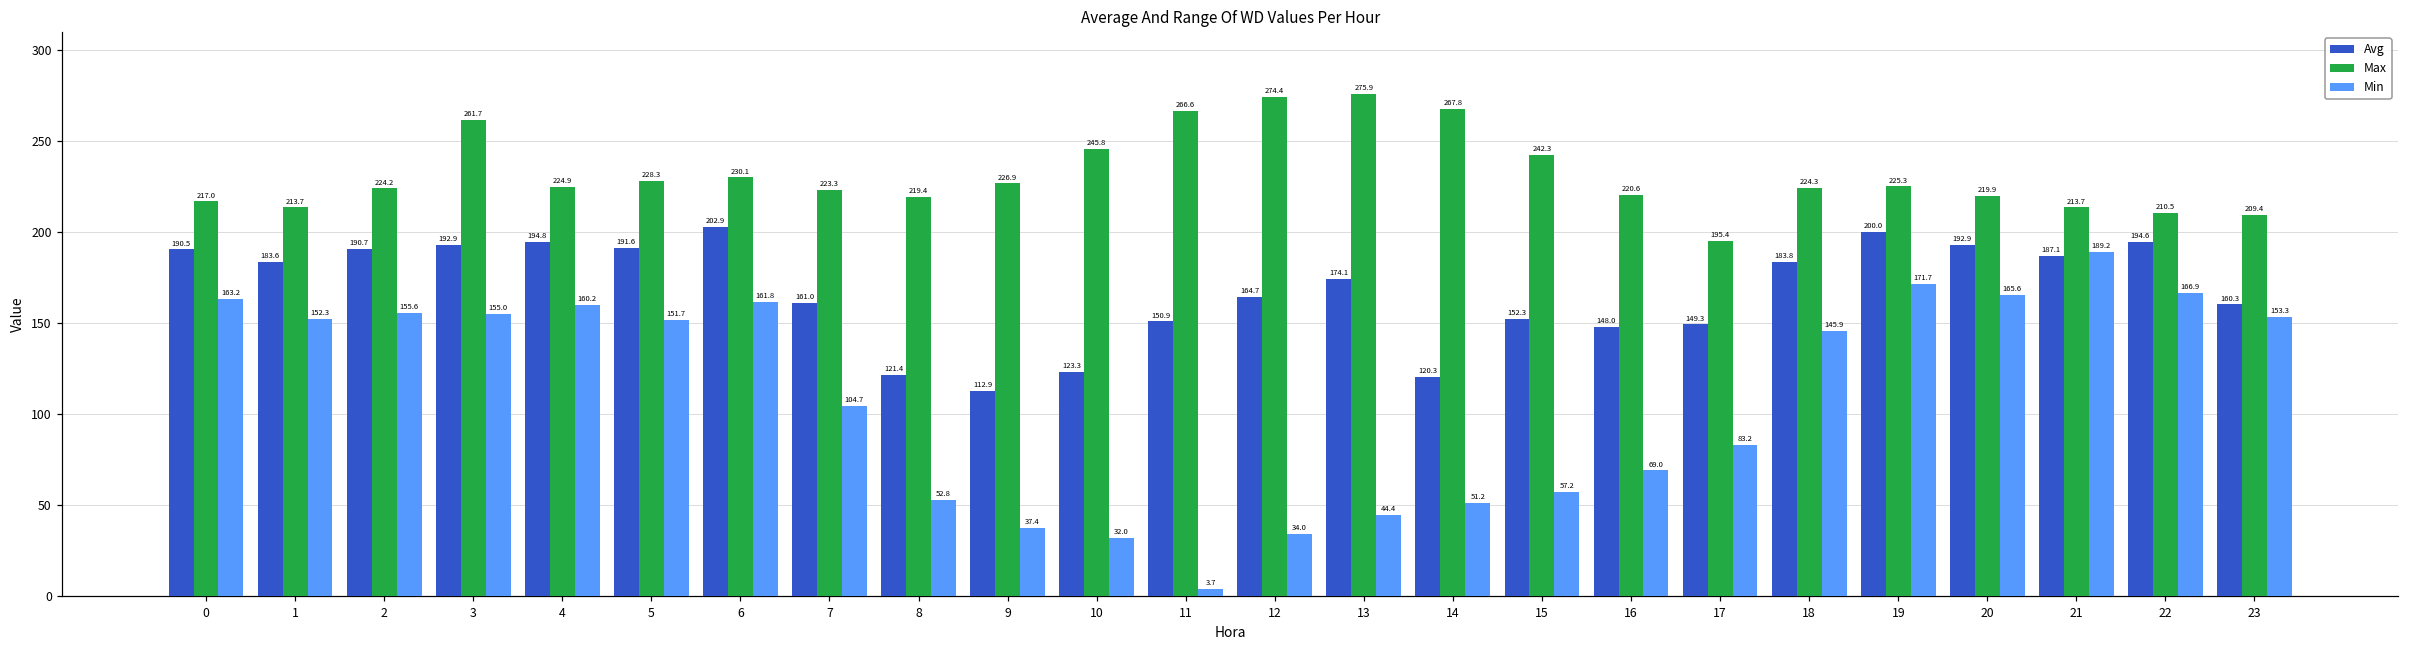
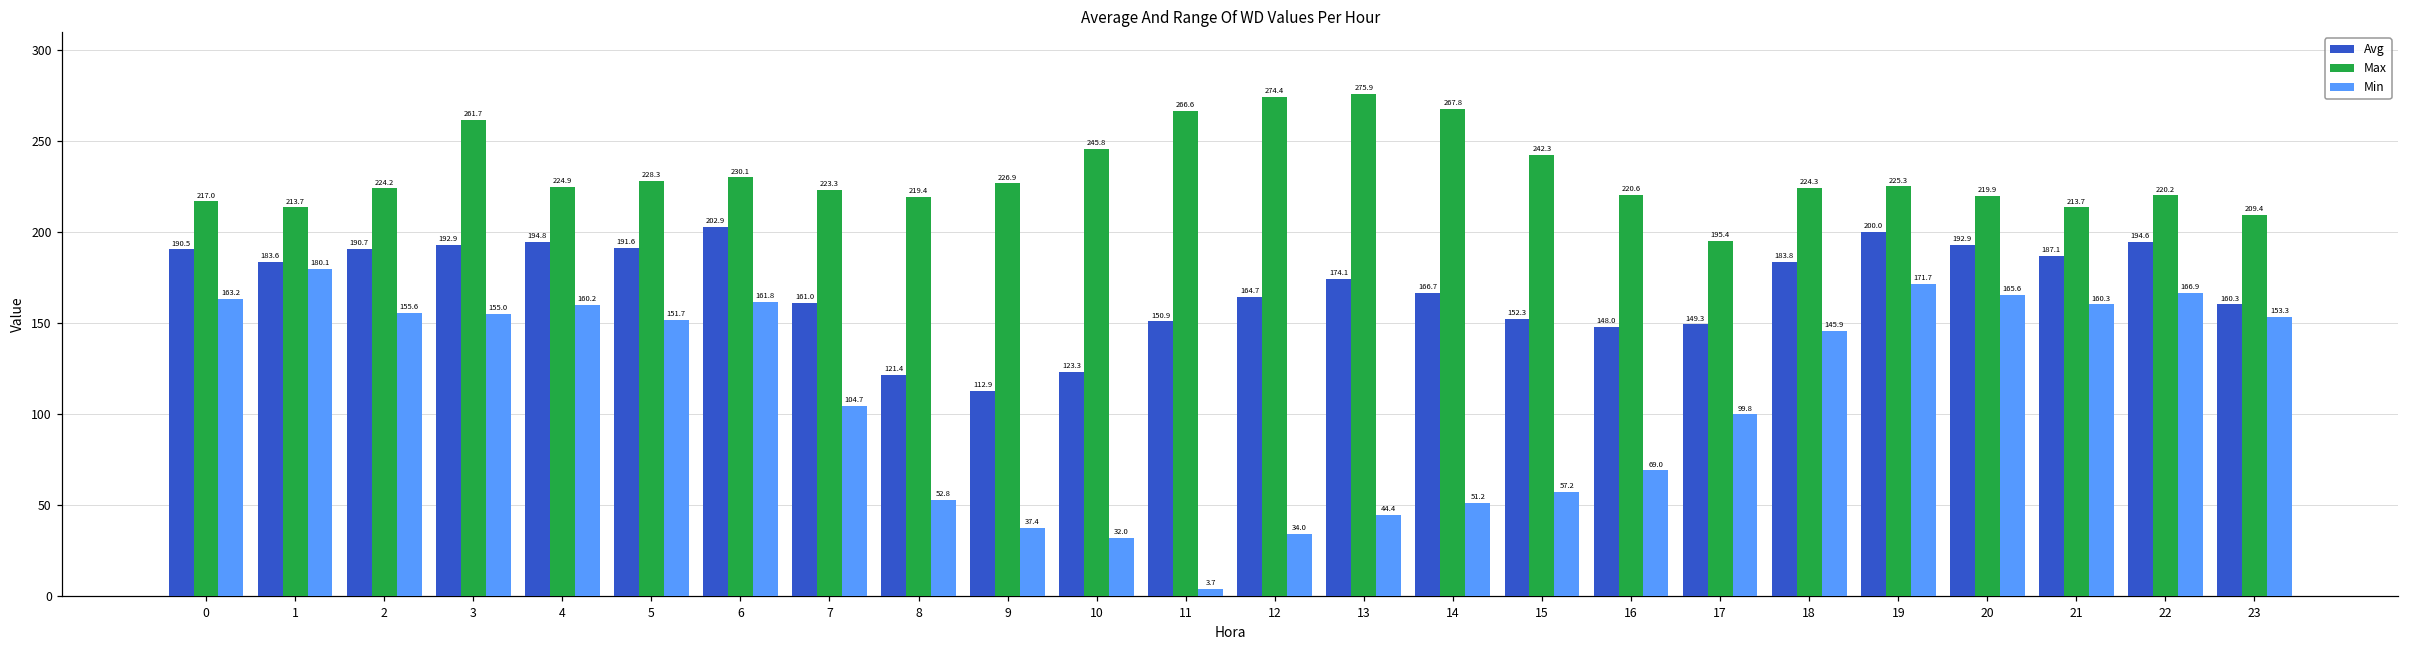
  {
    "Avg": {
      "0": 190.5,
      "1": 183.6,
      "2": 190.7,
      "3": 192.9,
      "4": 194.8,
      "5": 191.6,
      "6": 202.9,
      "7": 161.0,
      "8": 121.4,
      "9": 112.9,
      "10": 123.3,
      "11": 150.9,
      "12": 164.7,
      "13": 174.1,
-     "14": 120.3,
+     "14": 166.7,
      "15": 152.3,
      "16": 148.0,
      "17": 149.3,
      "18": 183.8,
      "19": 200.0,
      "20": 192.9,
      "21": 187.1,
      "22": 194.6,
      "23": 160.3
    },
    "Max": {
      "0": 217.0,
      "1": 213.7,
      "2": 224.2,
      "3": 261.7,
      "4": 224.9,
      "5": 228.3,
      "6": 230.1,
      "7": 223.3,
      "8": 219.4,
      "9": 226.9,
      "10": 245.8,
      "11": 266.6,
      "12": 274.4,
      "13": 275.9,
      "14": 267.8,
      "15": 242.3,
      "16": 220.6,
      "17": 195.4,
      "18": 224.3,
      "19": 225.3,
      "20": 219.9,
      "21": 213.7,
-     "22": 210.5,
+     "22": 220.2,
      "23": 209.4
    },
    "Min": {
      "0": 163.2,
-     "1": 152.3,
+     "1": 180.1,
      "2": 155.6,
      "3": 155.0,
      "4": 160.2,
      "5": 151.7,
      "6": 161.8,
      "7": 104.7,
      "8": 52.8,
      "9": 37.4,
      "10": 32.0,
      "11": 3.7,
      "12": 34.0,
      "13": 44.4,
      "14": 51.2,
      "15": 57.2,
      "16": 69.0,
-     "17": 83.2,
+     "17": 99.8,
      "18": 145.9,
      "19": 171.7,
      "20": 165.6,
-     "21": 189.2,
+     "21": 160.3,
      "22": 166.9,
      "23": 153.3
    }
  }
